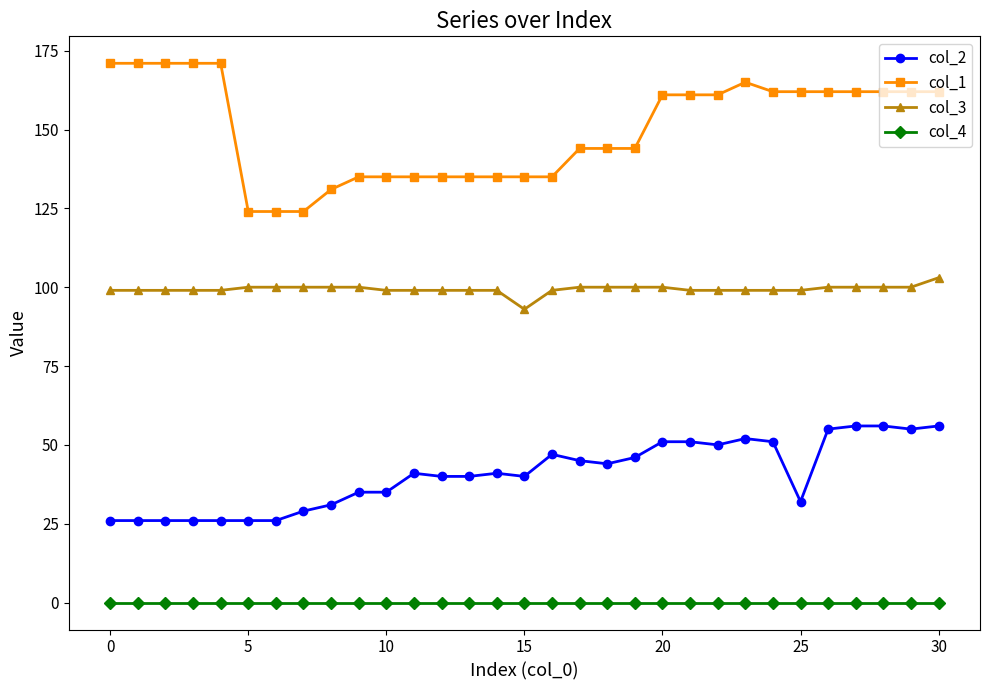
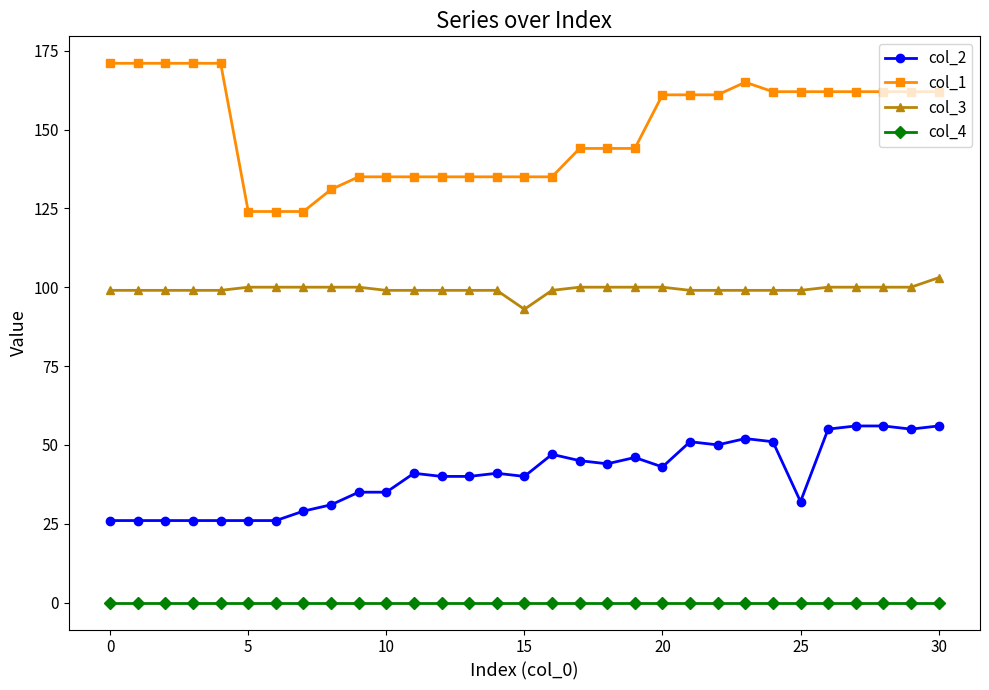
  {
    "col_2": {
      "0": 26,
      "5": 26,
      "10": 35,
      "15": 40,
-     "20": 51,
+     "20": 43,
      "25": 32,
      "30": 56
    },
    "col_1": {
      "0": 171,
      "5": 124,
      "10": 135,
      "15": 135,
      "20": 161,
      "25": 162
    },
    "col_3": {
      "0": 99,
      "5": 100,
      "10": 99,
      "15": 93,
      "20": 100,
      "25": 99,
      "30": 103
    },
    "col_4": {
      "0": 0,
      "5": 0,
      "10": 0,
      "15": 0,
      "20": 0,
      "25": 0,
      "30": 0
    }
  }
